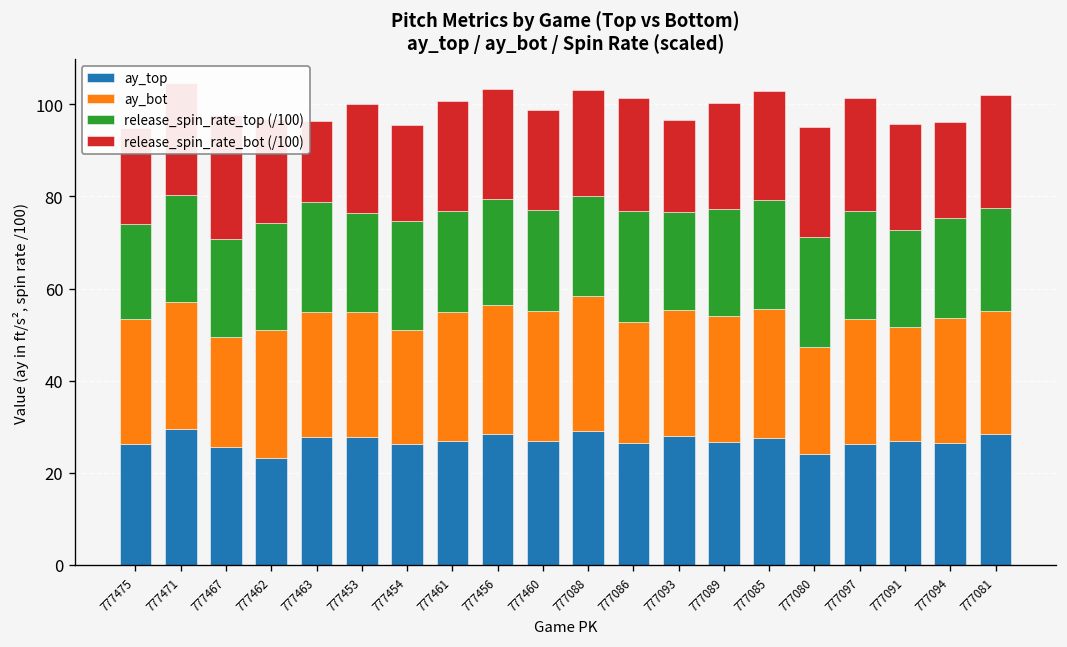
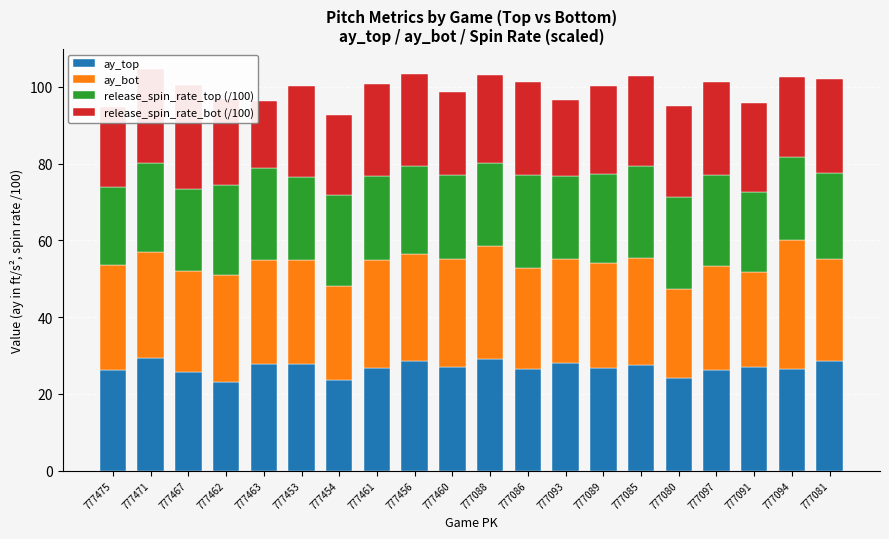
  {
    "ay_top": {
      "777475": 26,
      "777471": 29,
      "777467": 26,
      "777462": 23,
      "777463": 28,
      "777453": 28,
-     "777454": 26,
+     "777454": 24,
      "777461": 27,
      "777456": 28,
      "777460": 27,
      "777088": 29,
      "777086": 27,
      "777093": 28,
      "777089": 27,
      "777085": 28,
      "777080": 24,
      "777097": 26,
      "777091": 27,
      "777094": 27,
      "777081": 28
    },
    "ay_bot": {
      "777475": 27,
      "777471": 28,
-     "777467": 24,
+     "777467": 26,
      "777462": 28,
      "777463": 27,
      "777453": 27,
      "777454": 25,
      "777461": 28,
      "777456": 28,
      "777460": 28,
      "777088": 29,
      "777086": 26,
      "777093": 27,
      "777089": 28,
      "777085": 28,
      "777080": 23,
      "777097": 27,
      "777091": 25,
-     "777094": 27,
+     "777094": 34,
      "777081": 27
    },
    "release_spin_rate_top (/100)": {
      "777475": 21,
      "777471": 23,
      "777467": 21,
      "777462": 23,
      "777463": 24,
      "777453": 22,
      "777454": 24,
      "777461": 22,
      "777456": 23,
      "777460": 22,
      "777088": 22,
      "777086": 24,
      "777093": 21,
      "777089": 23,
      "777085": 24,
      "777080": 24,
      "777097": 24,
      "777091": 21,
      "777094": 22,
      "777081": 22
    },
    "release_spin_rate_bot (/100)": {
      "777463": 18,
      "777453": 24,
      "777454": 21,
      "777461": 24,
      "777456": 24,
      "777460": 22,
      "777088": 23,
      "777086": 24,
      "777093": 20,
      "777089": 23,
      "777085": 24,
      "777080": 24,
      "777097": 24,
      "777091": 23,
      "777094": 21,
      "777081": 25
    }
  }
